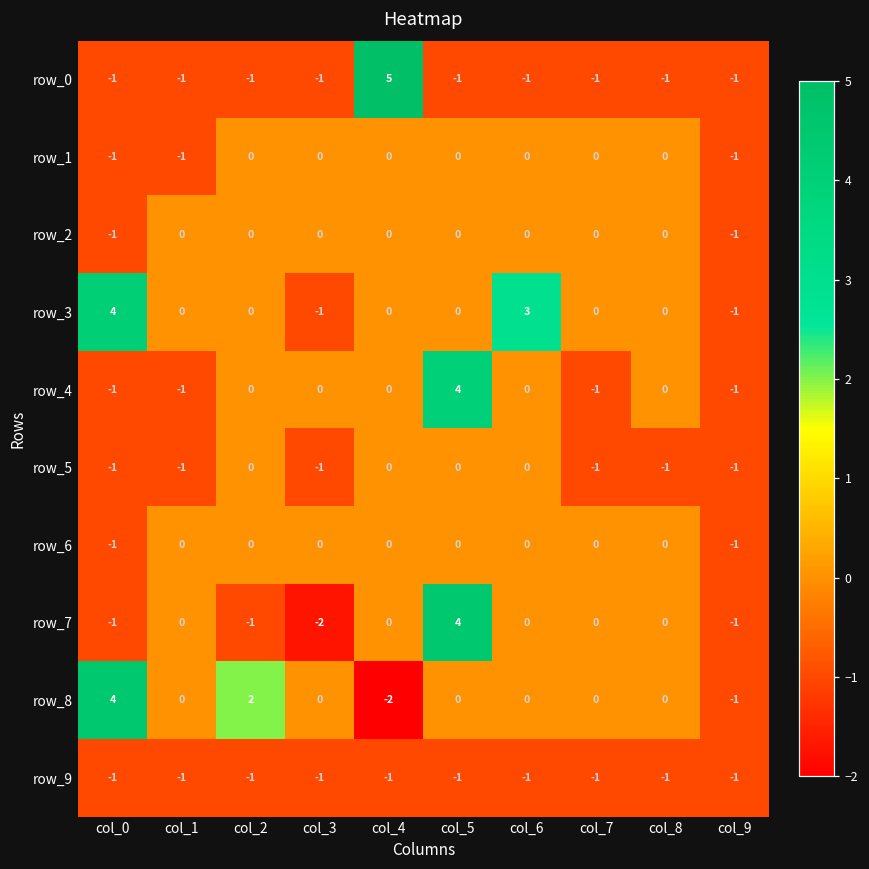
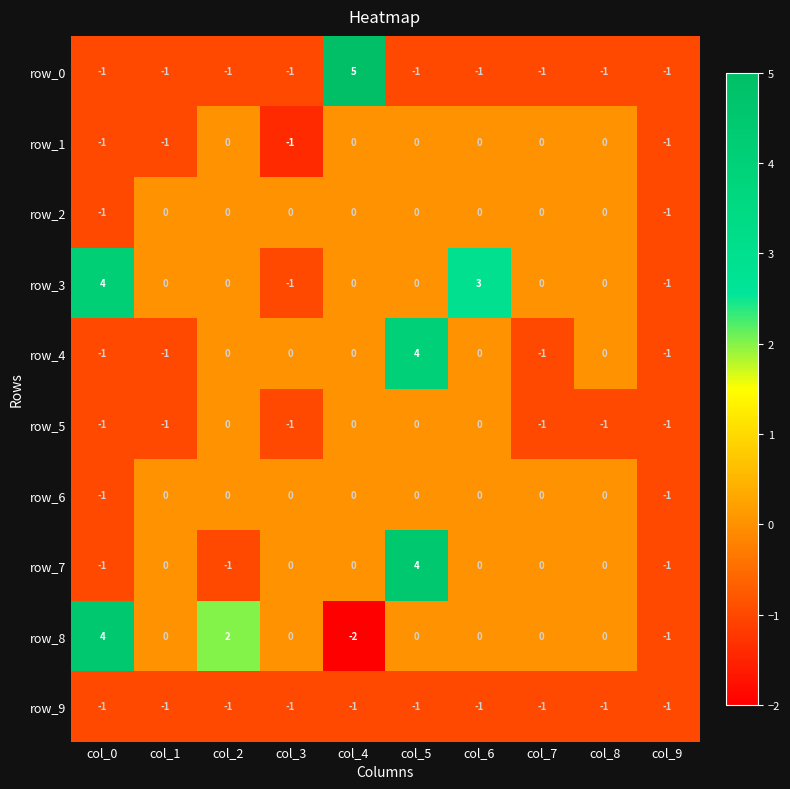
  {
    "row_0": {
      "col_0": -1,
      "col_1": -1,
      "col_2": -1,
      "col_3": -1,
      "col_4": 5,
      "col_5": -1,
      "col_6": -1,
      "col_7": -1,
      "col_8": -1,
      "col_9": -1
    },
    "row_1": {
      "col_0": -1,
      "col_1": -1,
      "col_2": 0,
-     "col_3": 0,
+     "col_3": -1,
      "col_4": 0,
      "col_5": 0,
      "col_6": 0,
      "col_7": 0,
      "col_8": 0,
      "col_9": -1
    },
    "row_2": {
      "col_0": -1,
      "col_1": 0,
      "col_2": 0,
      "col_3": 0,
      "col_4": 0,
      "col_5": 0,
      "col_6": 0,
      "col_7": 0,
      "col_8": 0,
      "col_9": -1
    },
    "row_3": {
      "col_0": 4,
      "col_1": 0,
      "col_2": 0,
      "col_3": -1,
      "col_4": 0,
      "col_5": 0,
      "col_6": 3,
      "col_7": 0,
      "col_8": 0,
      "col_9": -1
    },
    "row_4": {
      "col_0": -1,
      "col_1": -1,
      "col_2": 0,
      "col_3": 0,
      "col_4": 0,
      "col_5": 4,
      "col_6": 0,
      "col_7": -1,
      "col_8": 0,
      "col_9": -1
    },
    "row_5": {
      "col_0": -1,
      "col_1": -1,
      "col_2": 0,
      "col_3": -1,
      "col_4": 0,
      "col_5": 0,
      "col_6": 0,
      "col_7": -1,
      "col_8": -1,
      "col_9": -1
    },
    "row_6": {
      "col_0": -1,
      "col_1": 0,
      "col_2": 0,
      "col_3": 0,
      "col_4": 0,
      "col_5": 0,
      "col_6": 0,
      "col_7": 0,
      "col_8": 0,
      "col_9": -1
    },
    "row_7": {
      "col_0": -1,
      "col_1": 0,
      "col_2": -1,
-     "col_3": -2,
+     "col_3": 0,
      "col_4": 0,
      "col_5": 4,
      "col_6": 0,
      "col_7": 0,
      "col_8": 0,
      "col_9": -1
    },
    "row_8": {
      "col_0": 4,
      "col_1": 0,
      "col_2": 2,
      "col_3": 0,
      "col_4": -2,
      "col_5": 0,
      "col_6": 0,
      "col_7": 0,
      "col_8": 0,
      "col_9": -1
    },
    "row_9": {
      "col_0": -1,
      "col_1": -1,
      "col_2": -1,
      "col_3": -1,
      "col_4": -1,
      "col_5": -1,
      "col_6": -1,
      "col_7": -1,
      "col_8": -1,
      "col_9": -1
    }
  }
